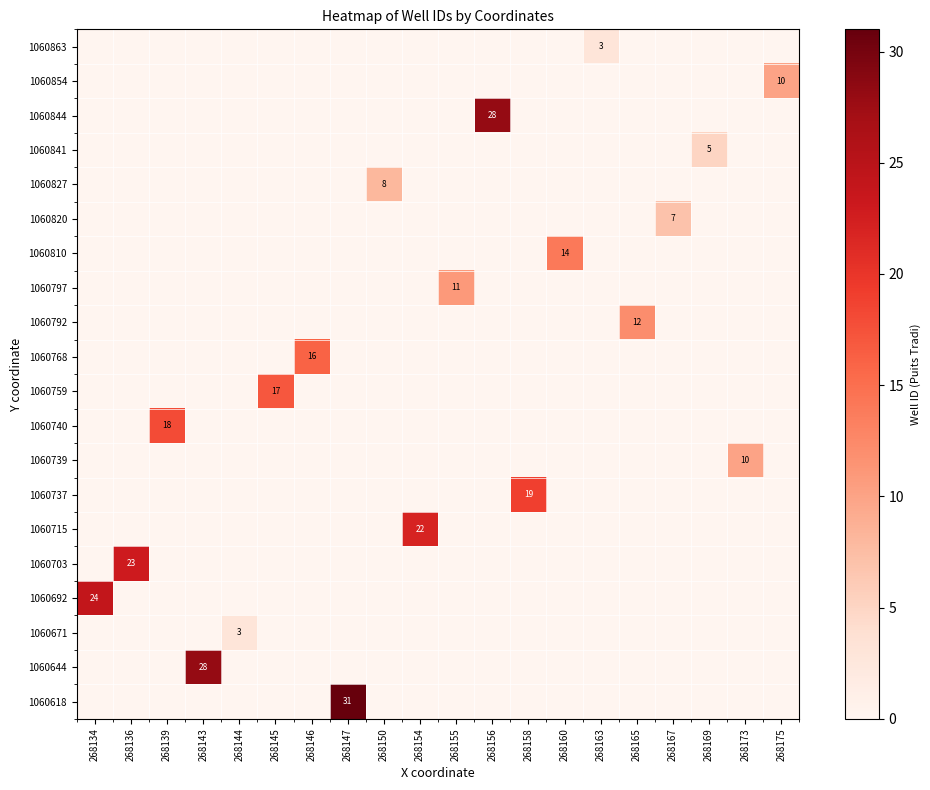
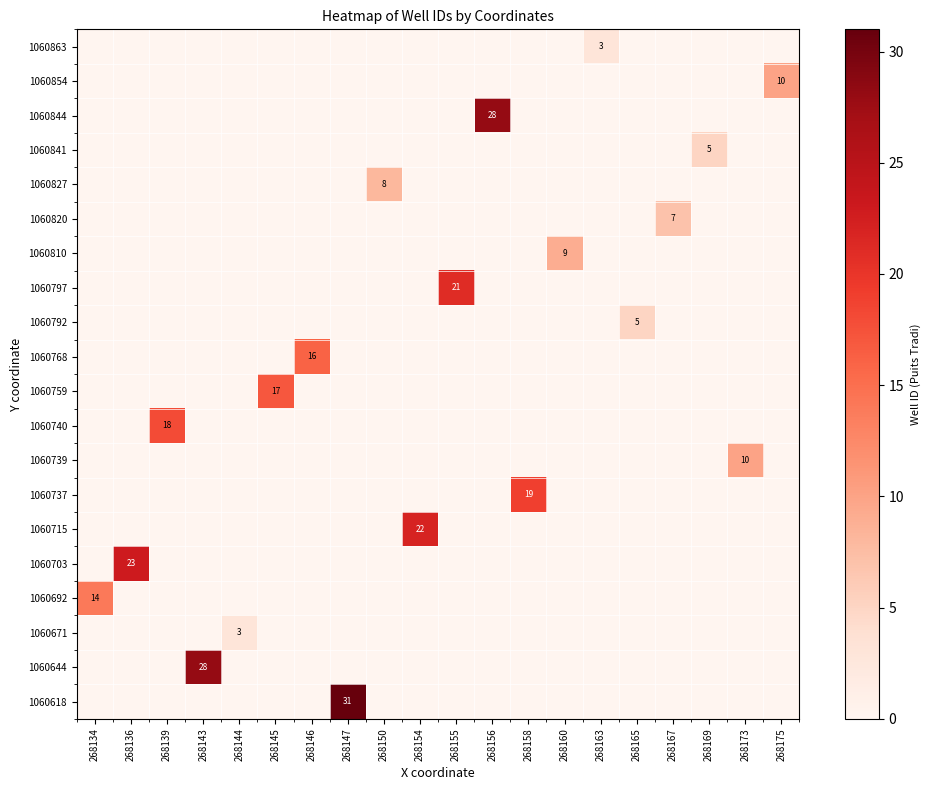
  {
    "1060863": {
      "268163": 3
    },
    "1060854": {
      "268175": 10
    },
    "1060844": {
      "268156": 28
    },
    "1060841": {
      "268169": 5
    },
    "1060827": {
      "268150": 8
    },
    "1060820": {
      "268167": 7
    },
    "1060810": {
-     "268160": 14
+     "268160": 9
    },
    "1060797": {
-     "268155": 11
+     "268155": 21
    },
    "1060792": {
-     "268165": 12
+     "268165": 5
    },
    "1060768": {
      "268146": 16
    },
    "1060759": {
      "268145": 17
    },
    "1060740": {
      "268139": 18
    },
    "1060739": {
      "268173": 10
    },
    "1060737": {
      "268158": 19
    },
    "1060715": {
      "268154": 22
    },
    "1060703": {
      "268136": 23
    },
    "1060692": {
-     "268134": 24
+     "268134": 14
    },
    "1060671": {
      "268144": 3
    },
    "1060644": {
      "268143": 28
    },
    "1060618": {
      "268147": 31
    }
  }
